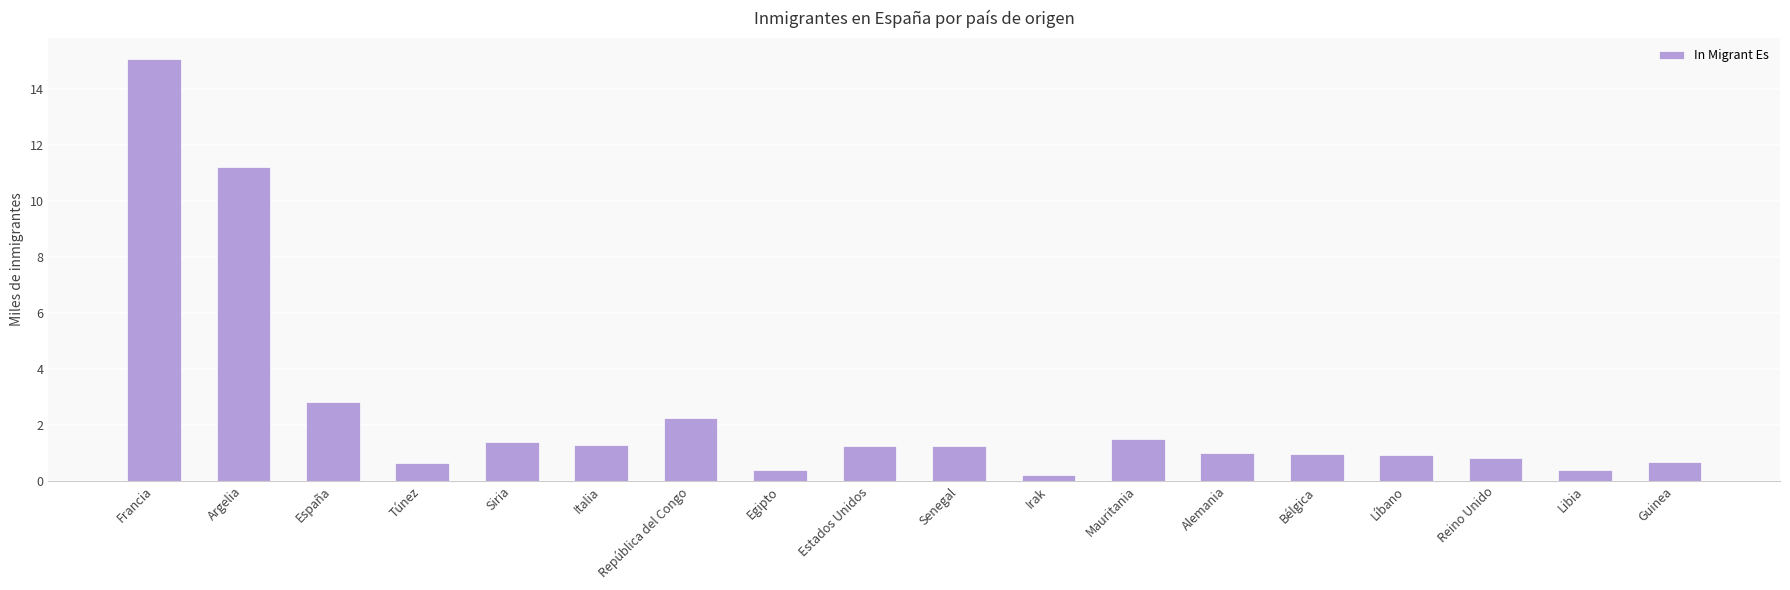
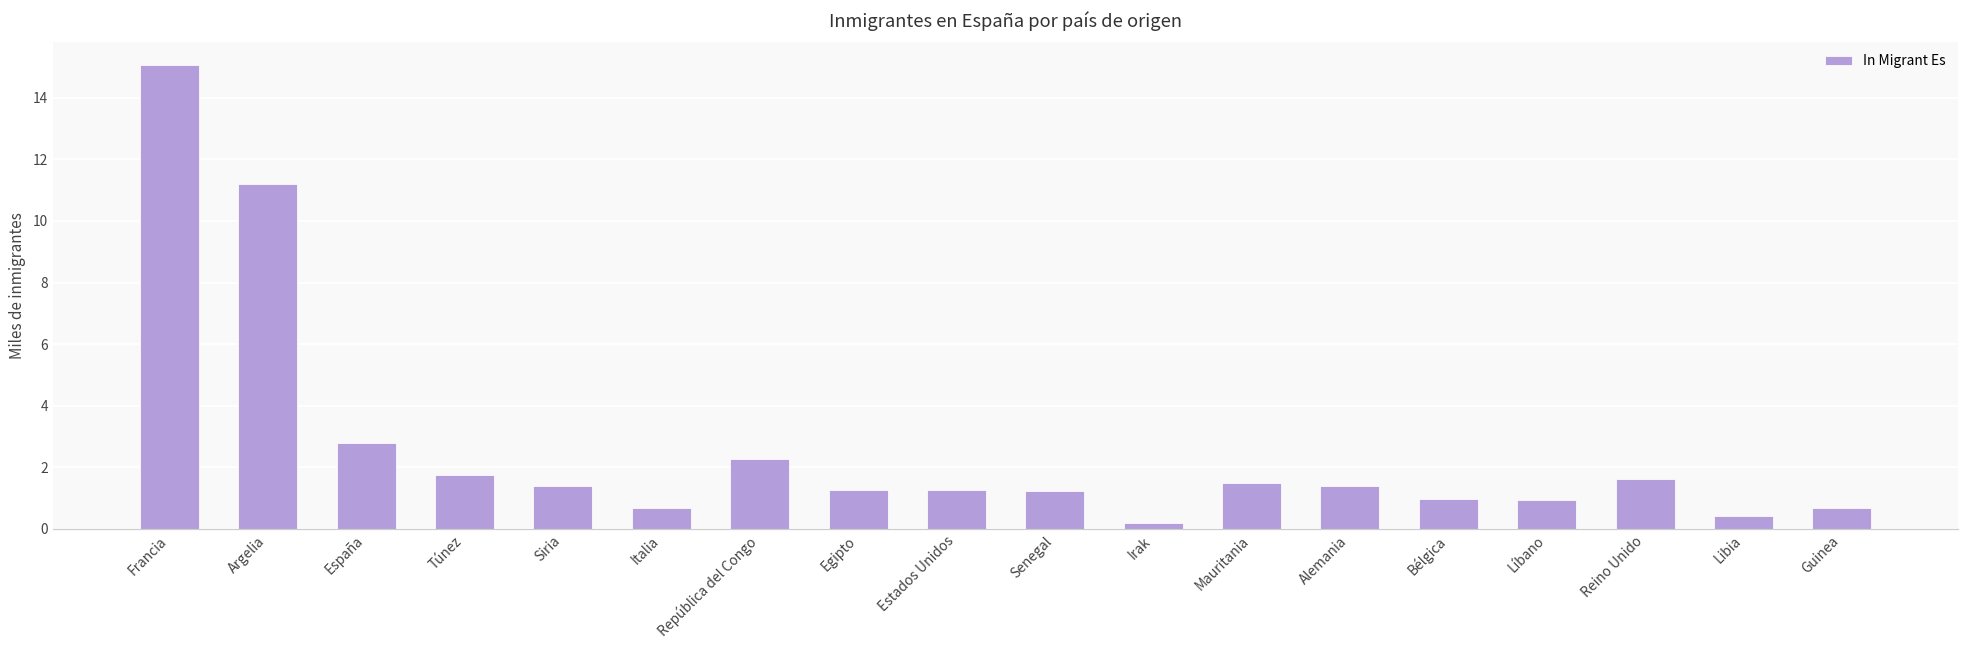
  {
    "Francia": 15.1,
    "Argelia": 11.2,
    "España": 2.8,
-   "Túnez": 0.6,
+   "Túnez": 1.8,
    "Siria": 1.4,
-   "Italia": 1.3,
+   "Italia": 0.7,
    "República del Congo": 2.3,
-   "Egipto": 0.4,
+   "Egipto": 1.3,
    "Estados Unidos": 1.3,
    "Senegal": 1.2,
    "Irak": 0.2,
    "Mauritania": 1.5,
-   "Alemania": 1.0,
+   "Alemania": 1.4,
    "Bélgica": 1.0,
    "Líbano": 0.9,
-   "Reino Unido": 0.8,
+   "Reino Unido": 1.6,
    "Libia": 0.4,
    "Guinea": 0.7
  }
